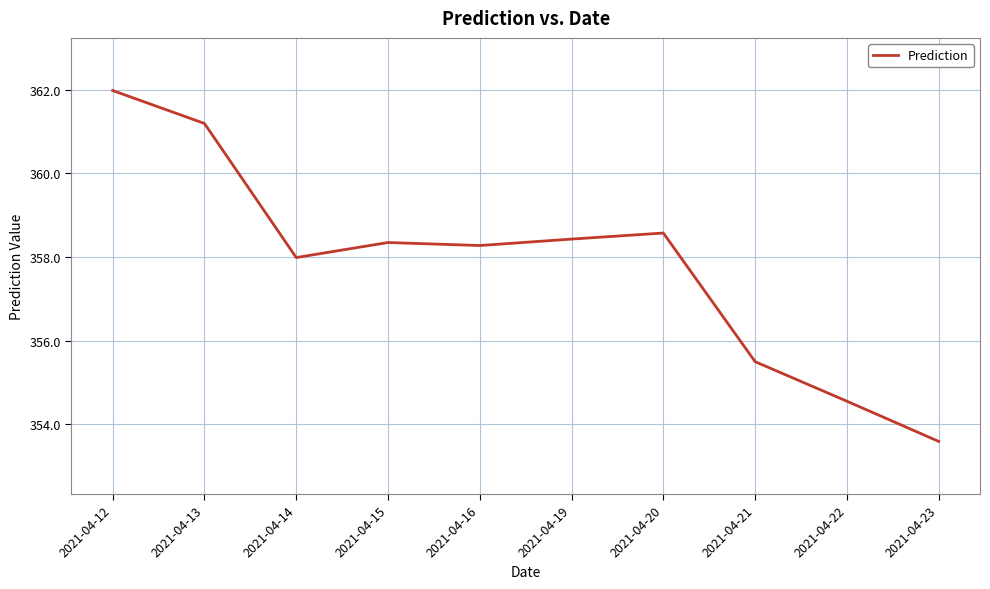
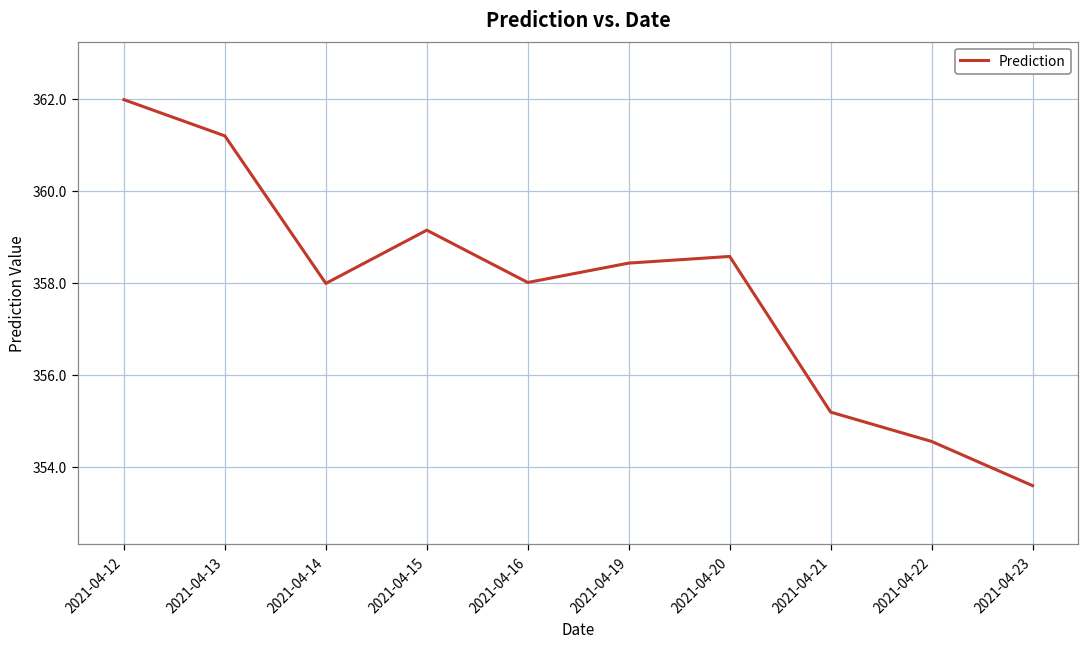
  {
    "2021-04-12": 362.0,
    "2021-04-13": 361.2,
    "2021-04-14": 358.0,
-   "2021-04-15": 358.3,
-   "2021-04-16": 358.3,
+   "2021-04-15": 359.1,
+   "2021-04-16": 358.0,
    "2021-04-19": 358.4,
    "2021-04-20": 358.6,
-   "2021-04-21": 355.5,
+   "2021-04-21": 355.2,
    "2021-04-22": 354.6,
    "2021-04-23": 353.6
  }
